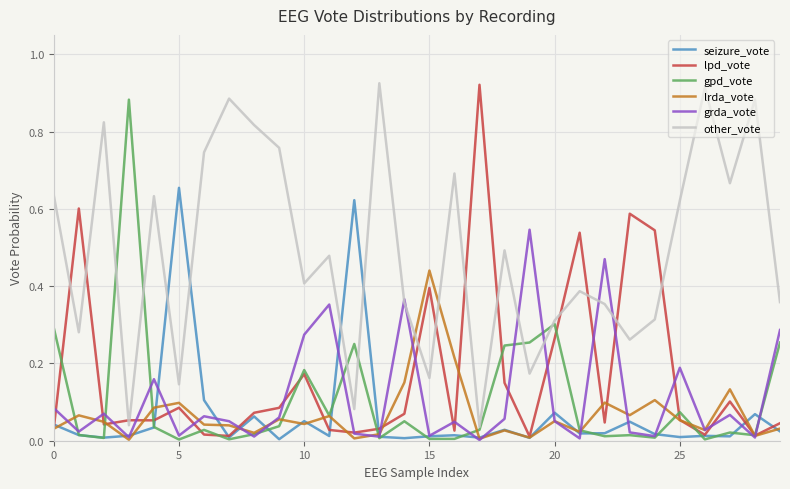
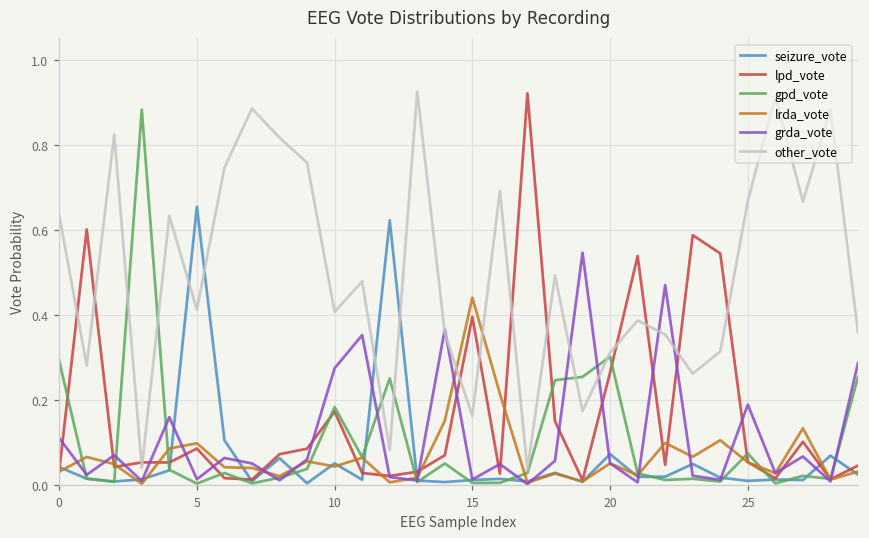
  {
    "seizure_vote": {
      "0": 0.04,
      "5": 0.65,
      "10": 0.05,
      "20": 0.07,
      "25": 0.01
    },
    "lpd_vote": {
      "5": 0.09,
      "10": 0.17,
      "15": 0.40,
      "20": 0.26
    },
    "gpd_vote": {
      "0": 0.29,
      "5": 0.00,
      "10": 0.18,
      "15": 0.00,
      "20": 0.30,
      "25": 0.07
    },
    "lrda_vote": {
      "5": 0.10,
      "10": 0.04,
      "15": 0.44
    },
    "grda_vote": {
-     "0": 0.08,
+     "0": 0.11,
      "5": 0.01,
      "10": 0.27,
      "25": 0.19
    },
    "other_vote": {
      "0": 0.64,
-     "5": 0.15,
+     "5": 0.41,
      "10": 0.41,
      "15": 0.16,
      "20": 0.31,
-     "25": 0.62
+     "25": 0.67
    }
  }
